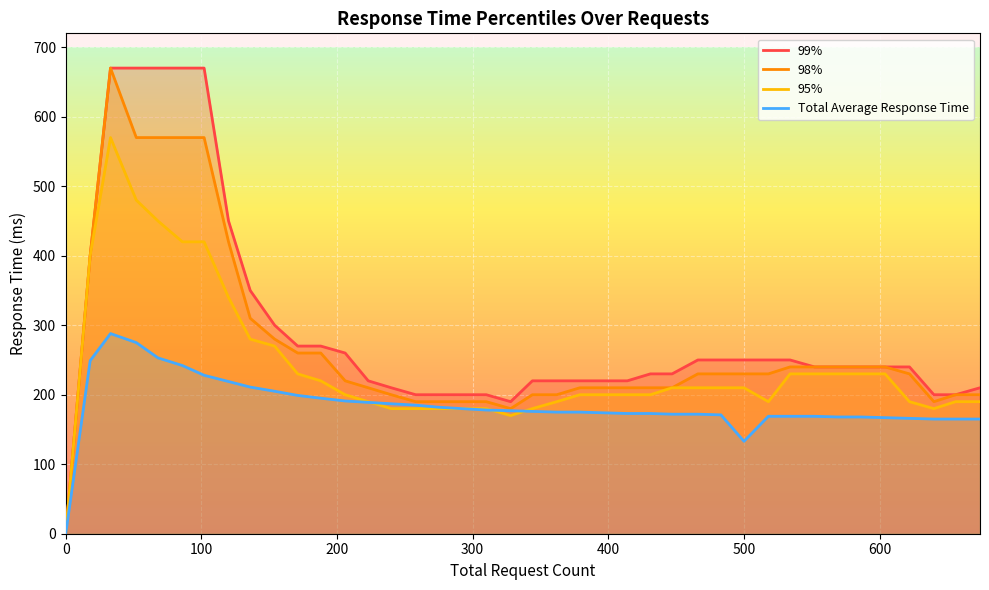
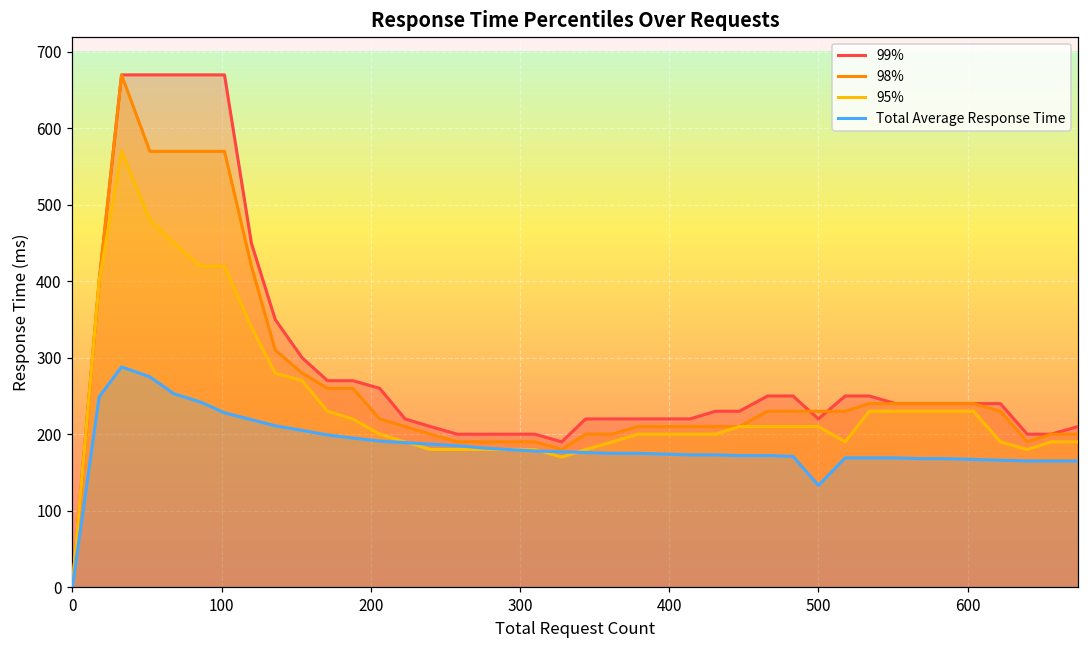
  {
    "99%": {
-     "500": 250
+     "500": 220
    },
    "Total Average Response Time": {
      "500": 130
    }
  }
